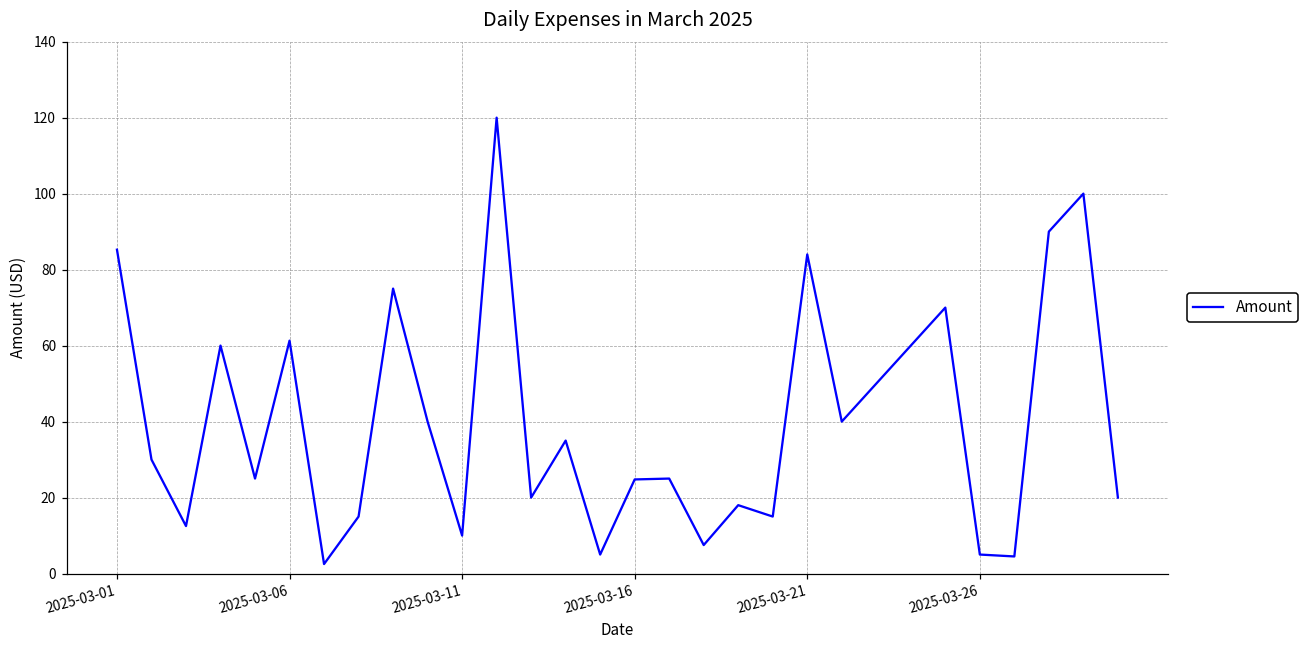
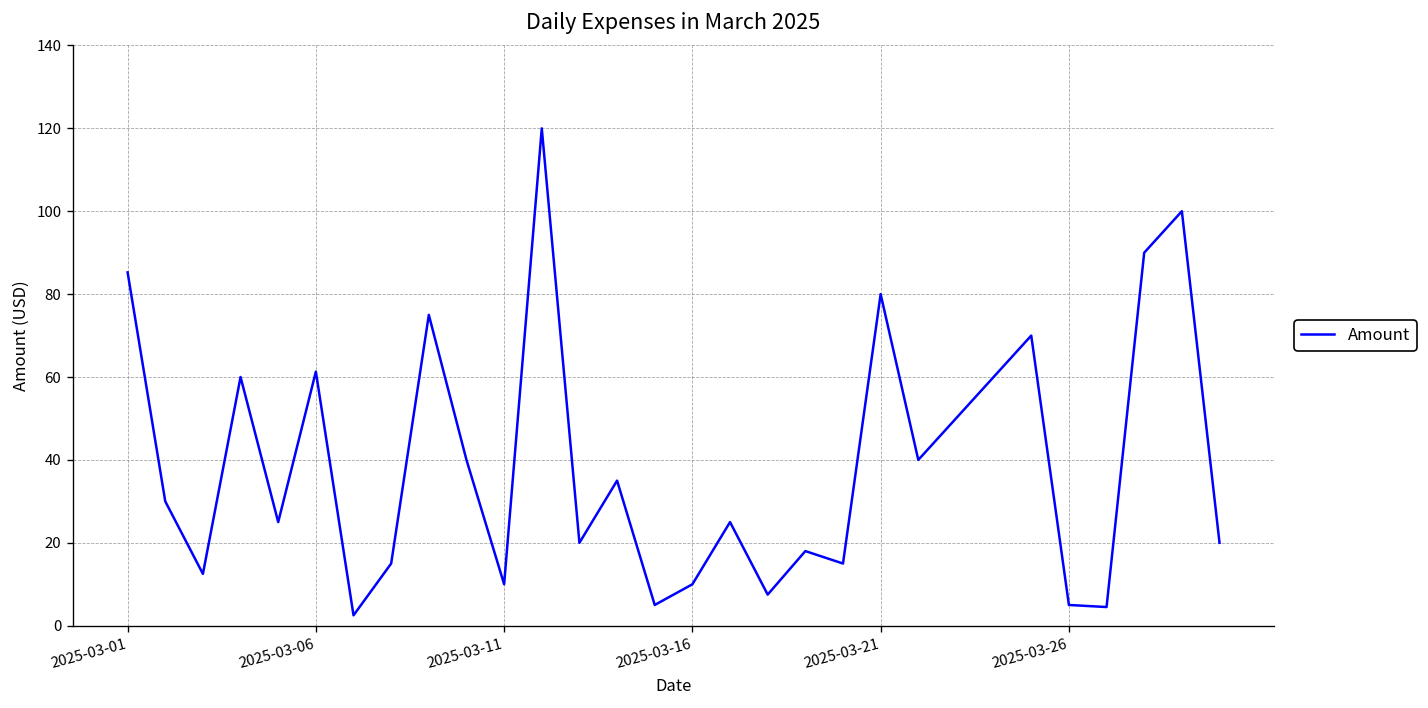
  {
    "2025-03-01": 85,
    "2025-03-06": 61,
    "2025-03-11": 10,
-   "2025-03-16": 25,
-   "2025-03-21": 84,
+   "2025-03-16": 10,
+   "2025-03-21": 80,
    "2025-03-26": 5
  }
